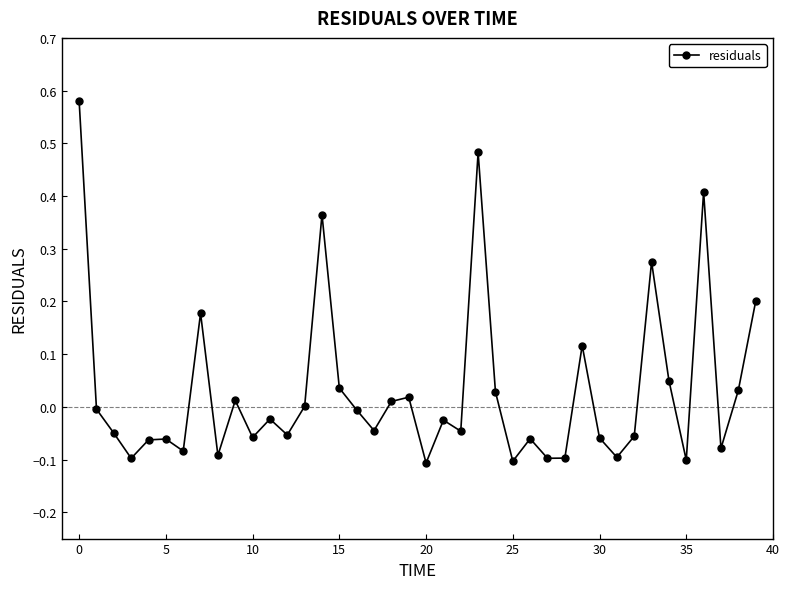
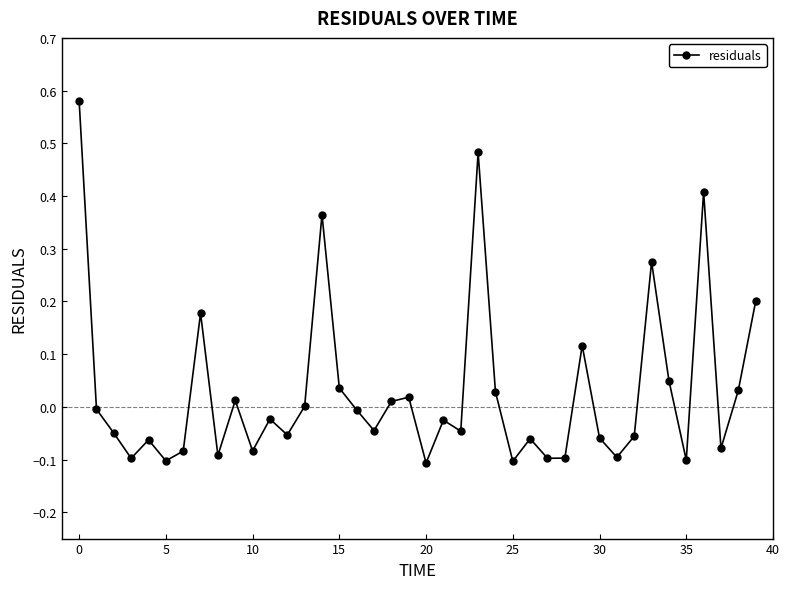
  {
    "0": 0.58,
-   "5": -0.06,
-   "10": -0.06,
+   "5": -0.10,
+   "10": -0.08,
    "15": 0.04,
    "20": -0.11,
    "25": -0.10,
    "30": -0.06,
    "35": -0.10
  }
